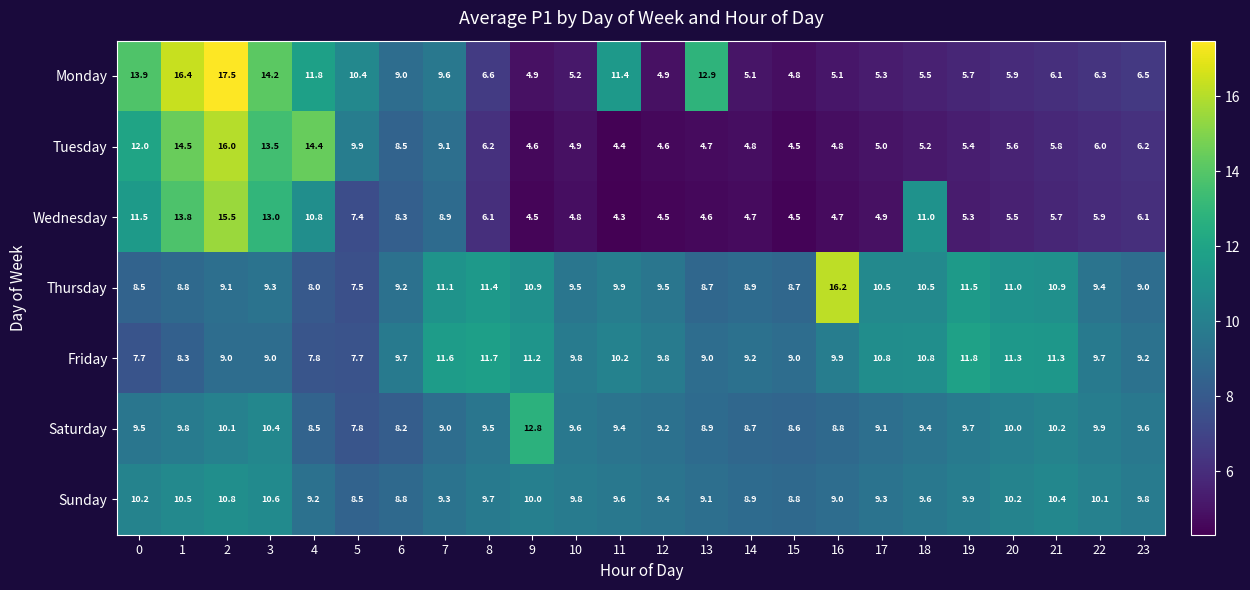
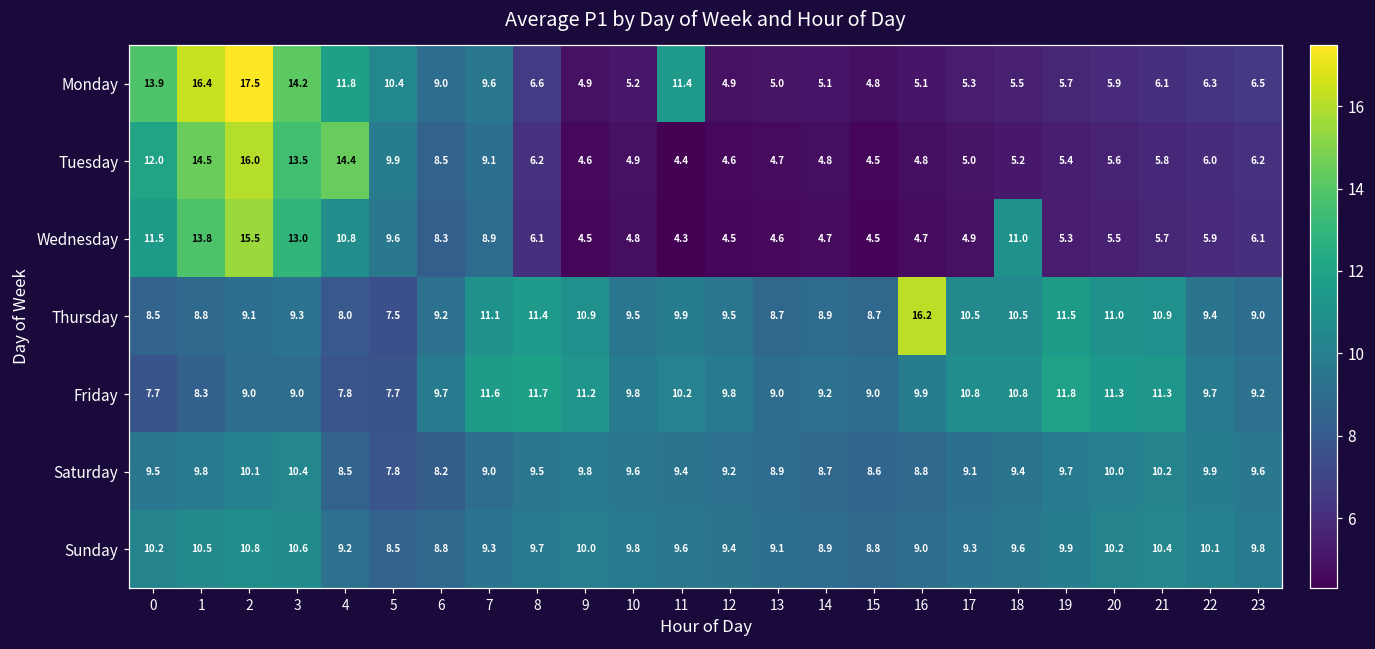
  {
    "Monday": {
      "0": 13.9,
      "1": 16.4,
      "2": 17.5,
      "3": 14.2,
      "4": 11.8,
      "5": 10.4,
      "6": 9.0,
      "7": 9.6,
      "8": 6.6,
      "9": 4.9,
      "10": 5.2,
      "11": 11.4,
      "12": 4.9,
-     "13": 12.9,
+     "13": 5.0,
      "14": 5.1,
      "15": 4.8,
      "16": 5.1,
      "17": 5.3,
      "18": 5.5,
      "19": 5.7,
      "20": 5.9,
      "21": 6.1,
      "22": 6.3,
      "23": 6.5
    },
    "Tuesday": {
      "0": 12.0,
      "1": 14.5,
      "2": 16.0,
      "3": 13.5,
      "4": 14.4,
      "5": 9.9,
      "6": 8.5,
      "7": 9.1,
      "8": 6.2,
      "9": 4.6,
      "10": 4.9,
      "11": 4.4,
      "12": 4.6,
      "13": 4.7,
      "14": 4.8,
      "15": 4.5,
      "16": 4.8,
      "17": 5.0,
      "18": 5.2,
      "19": 5.4,
      "20": 5.6,
      "21": 5.8,
      "22": 6.0,
      "23": 6.2
    },
    "Wednesday": {
      "0": 11.5,
      "1": 13.8,
      "2": 15.5,
      "3": 13.0,
      "4": 10.8,
-     "5": 7.4,
+     "5": 9.6,
      "6": 8.3,
      "7": 8.9,
      "8": 6.1,
      "9": 4.5,
      "10": 4.8,
      "11": 4.3,
      "12": 4.5,
      "13": 4.6,
      "14": 4.7,
      "15": 4.5,
      "16": 4.7,
      "17": 4.9,
      "18": 11.0,
      "19": 5.3,
      "20": 5.5,
      "21": 5.7,
      "22": 5.9,
      "23": 6.1
    },
    "Thursday": {
      "0": 8.5,
      "1": 8.8,
      "2": 9.1,
      "3": 9.3,
      "4": 8.0,
      "5": 7.5,
      "6": 9.2,
      "7": 11.1,
      "8": 11.4,
      "9": 10.9,
      "10": 9.5,
      "11": 9.9,
      "12": 9.5,
      "13": 8.7,
      "14": 8.9,
      "15": 8.7,
      "16": 16.2,
      "17": 10.5,
      "18": 10.5,
      "19": 11.5,
      "20": 11.0,
      "21": 10.9,
      "22": 9.4,
      "23": 9.0
    },
    "Friday": {
      "0": 7.7,
      "1": 8.3,
      "2": 9.0,
      "3": 9.0,
      "4": 7.8,
      "5": 7.7,
      "6": 9.7,
      "7": 11.6,
      "8": 11.7,
      "9": 11.2,
      "10": 9.8,
      "11": 10.2,
      "12": 9.8,
      "13": 9.0,
      "14": 9.2,
      "15": 9.0,
      "16": 9.9,
      "17": 10.8,
      "18": 10.8,
      "19": 11.8,
      "20": 11.3,
      "21": 11.3,
      "22": 9.7,
      "23": 9.2
    },
    "Saturday": {
      "0": 9.5,
      "1": 9.8,
      "2": 10.1,
      "3": 10.4,
      "4": 8.5,
      "5": 7.8,
      "6": 8.2,
      "7": 9.0,
      "8": 9.5,
-     "9": 12.8,
+     "9": 9.8,
      "10": 9.6,
      "11": 9.4,
      "12": 9.2,
      "13": 8.9,
      "14": 8.7,
      "15": 8.6,
      "16": 8.8,
      "17": 9.1,
      "18": 9.4,
      "19": 9.7,
      "20": 10.0,
      "21": 10.2,
      "22": 9.9,
      "23": 9.6
    },
    "Sunday": {
      "0": 10.2,
      "1": 10.5,
      "2": 10.8,
      "3": 10.6,
      "4": 9.2,
      "5": 8.5,
      "6": 8.8,
      "7": 9.3,
      "8": 9.7,
      "9": 10.0,
      "10": 9.8,
      "11": 9.6,
      "12": 9.4,
      "13": 9.1,
      "14": 8.9,
      "15": 8.8,
      "16": 9.0,
      "17": 9.3,
      "18": 9.6,
      "19": 9.9,
      "20": 10.2,
      "21": 10.4,
      "22": 10.1,
      "23": 9.8
    }
  }
